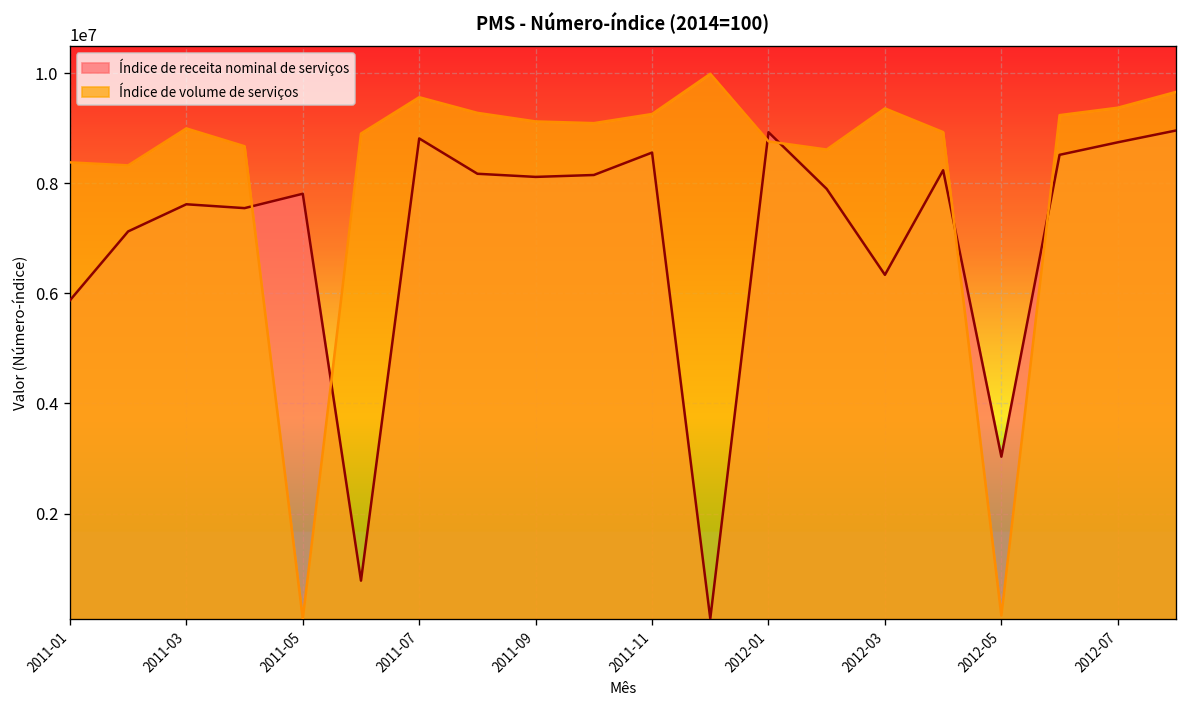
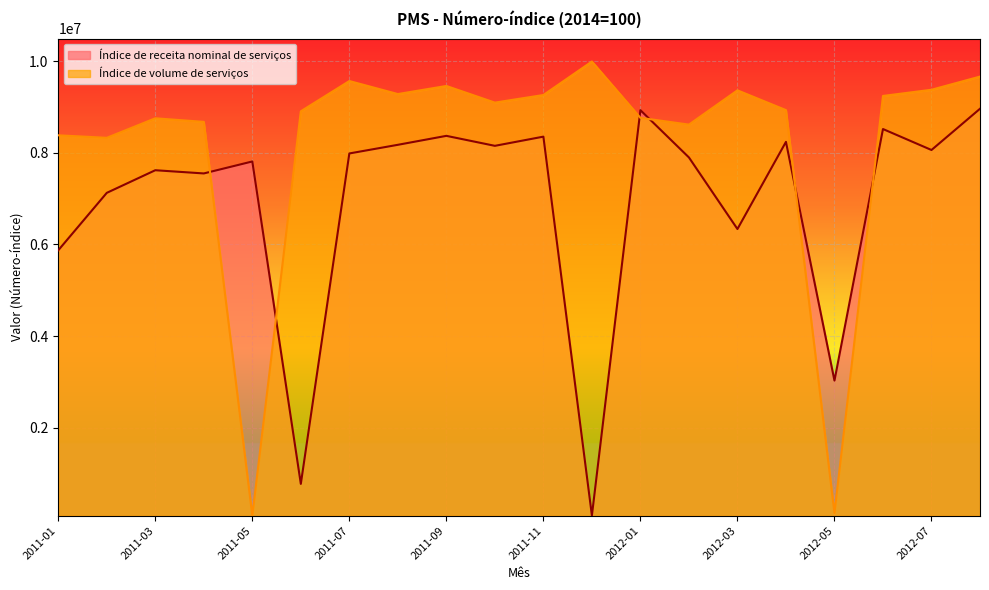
  {
    "Índice de receita nominal de serviços": {
      "2011-01": 5900000,
      "2011-03": 7600000,
      "2011-05": 7800000,
-     "2011-07": 8800000,
-     "2011-09": 8100000,
-     "2011-11": 8600000,
+     "2011-07": 8000000,
+     "2011-09": 8400000,
+     "2011-11": 8400000,
      "2012-01": 8900000,
      "2012-03": 6300000,
      "2012-05": 3000000,
-     "2012-07": 8700000
+     "2012-07": 8100000
    },
    "Índice de volume de serviços": {
      "2011-01": 8400000,
-     "2011-03": 9000000,
+     "2011-03": 8800000,
      "2011-05": 100000,
      "2011-07": 9600000,
-     "2011-09": 9100000,
+     "2011-09": 9500000,
      "2011-11": 9300000,
      "2012-01": 8800000,
      "2012-03": 9400000,
      "2012-05": 100000,
      "2012-07": 9400000
    }
  }
